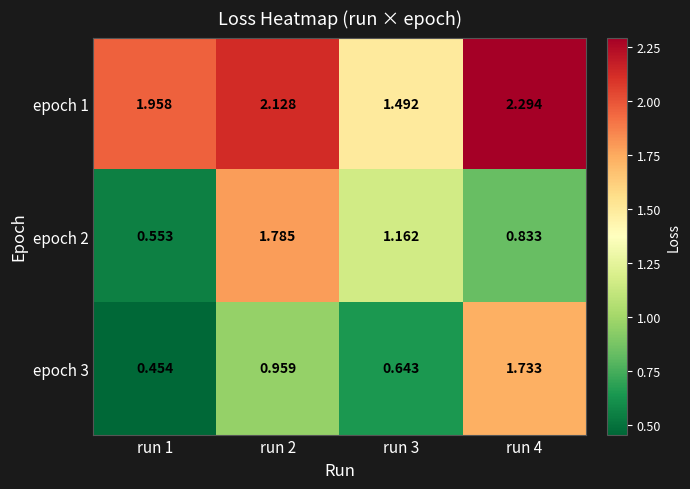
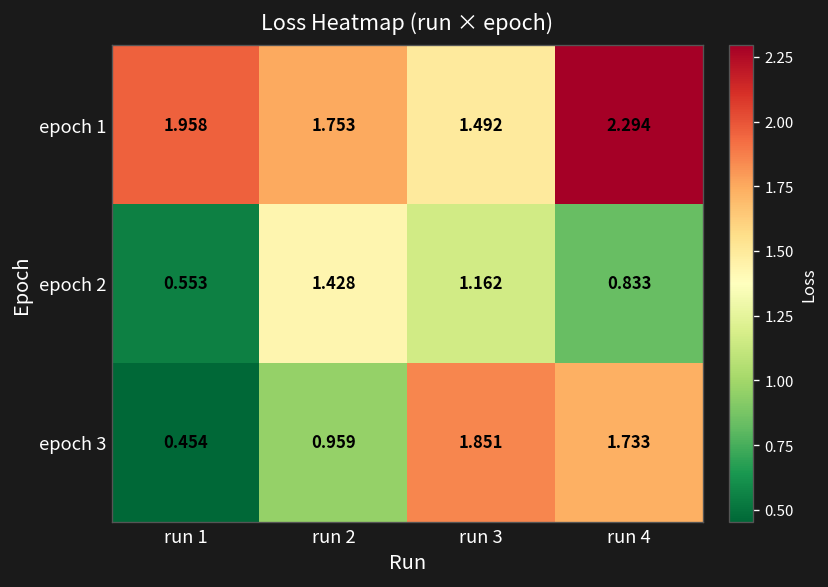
  {
    "epoch 1": {
      "run 1": 1.958,
-     "run 2": 2.128,
+     "run 2": 1.753,
      "run 3": 1.492,
      "run 4": 2.294
    },
    "epoch 2": {
      "run 1": 0.553,
-     "run 2": 1.785,
+     "run 2": 1.428,
      "run 3": 1.162,
      "run 4": 0.833
    },
    "epoch 3": {
      "run 1": 0.454,
      "run 2": 0.959,
-     "run 3": 0.643,
+     "run 3": 1.851,
      "run 4": 1.733
    }
  }
